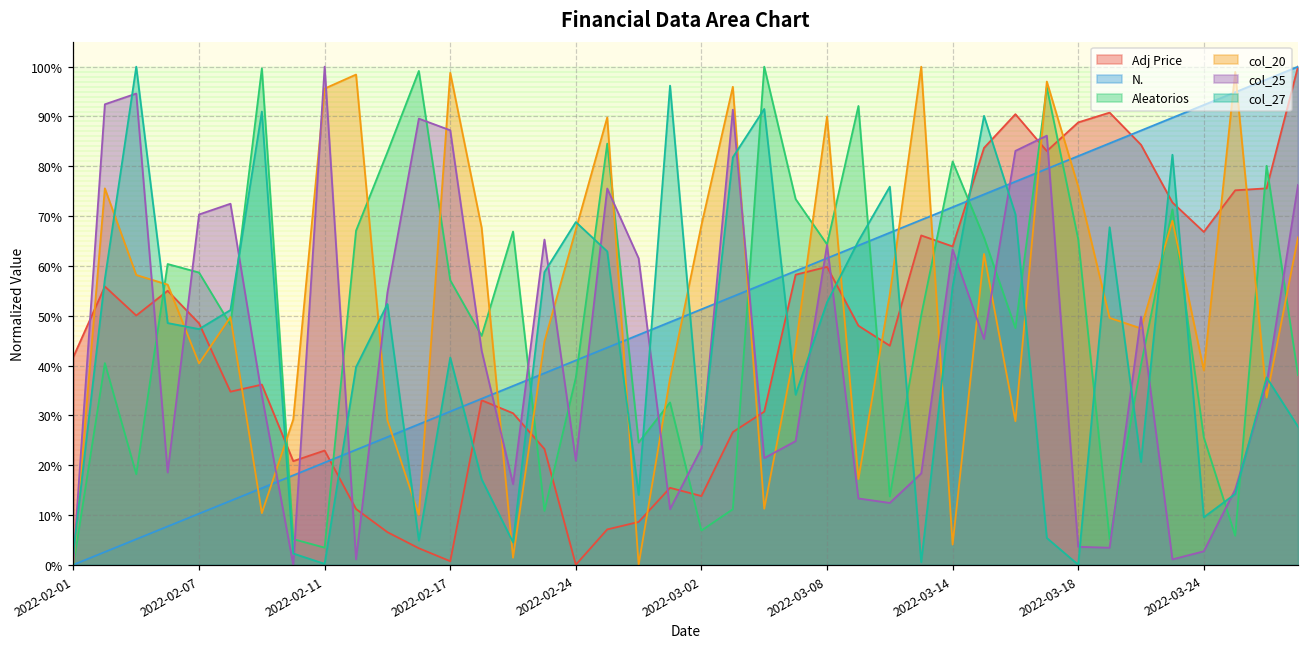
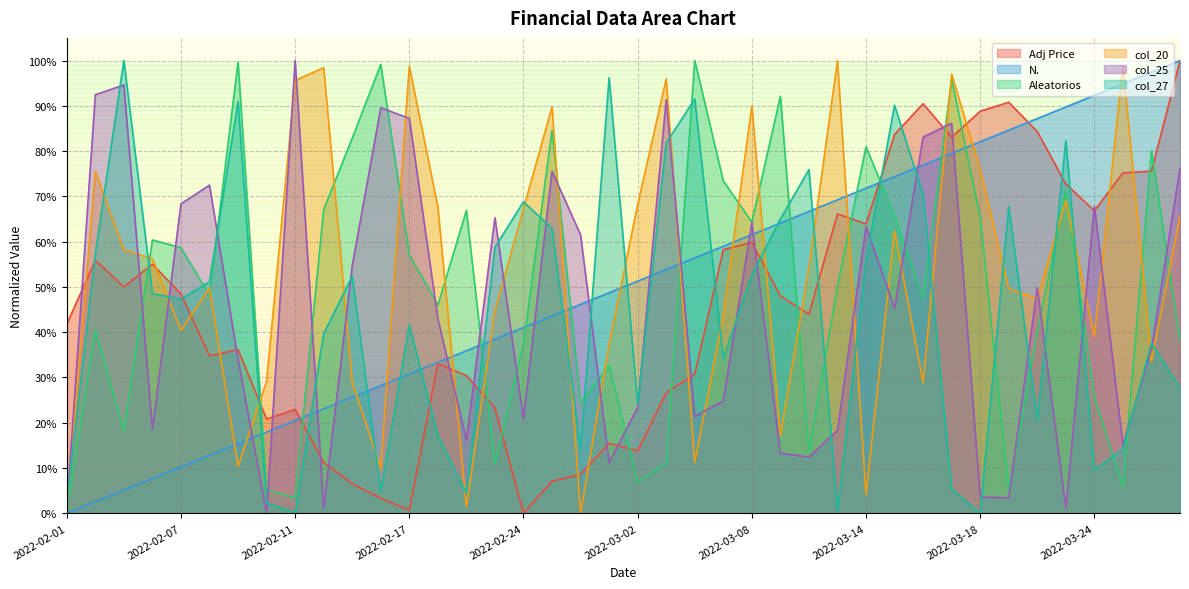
  {
    "col_25": {
-     "2022-02-07": "70%",
+     "2022-02-07": "68%",
      "2022-02-11": "100%",
      "2022-02-17": "87%",
      "2022-02-24": "21%",
      "2022-03-02": "23%",
      "2022-03-14": "63%",
      "2022-03-18": "4%",
-     "2022-03-24": "3%"
+     "2022-03-24": "68%"
    }
  }
